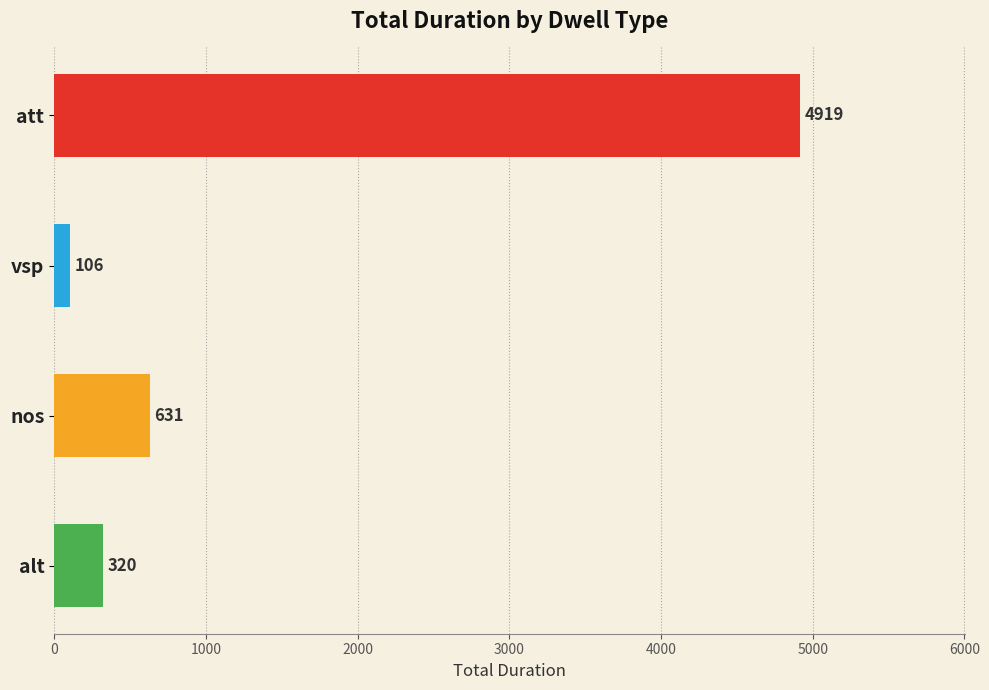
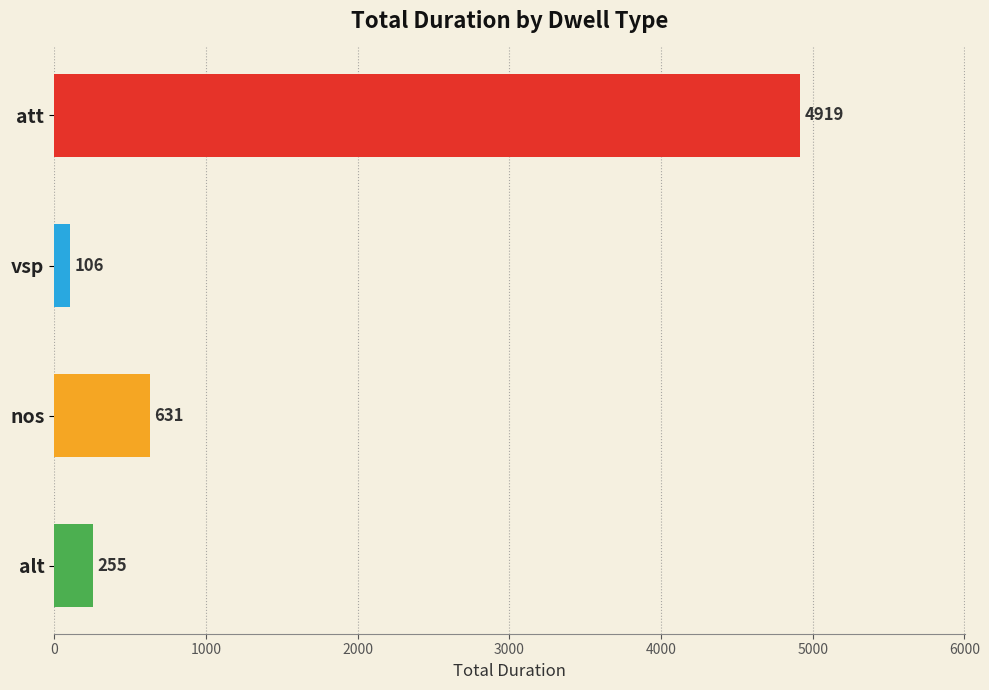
  {
    "att": 4919,
    "vsp": 106,
    "nos": 631,
-   "alt": 320
+   "alt": 255
  }
